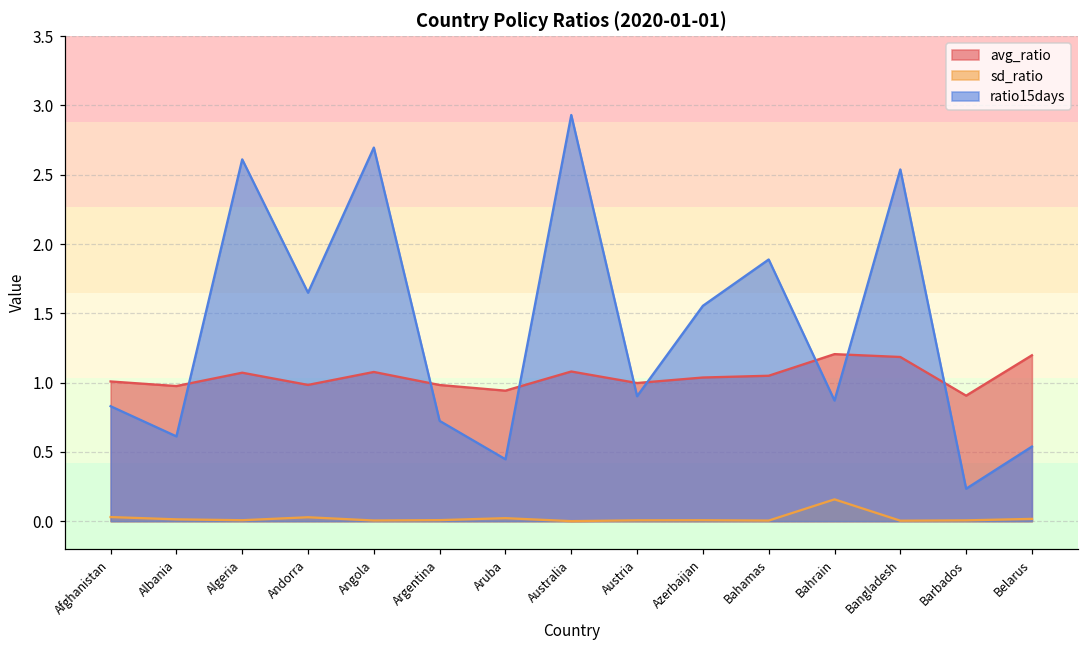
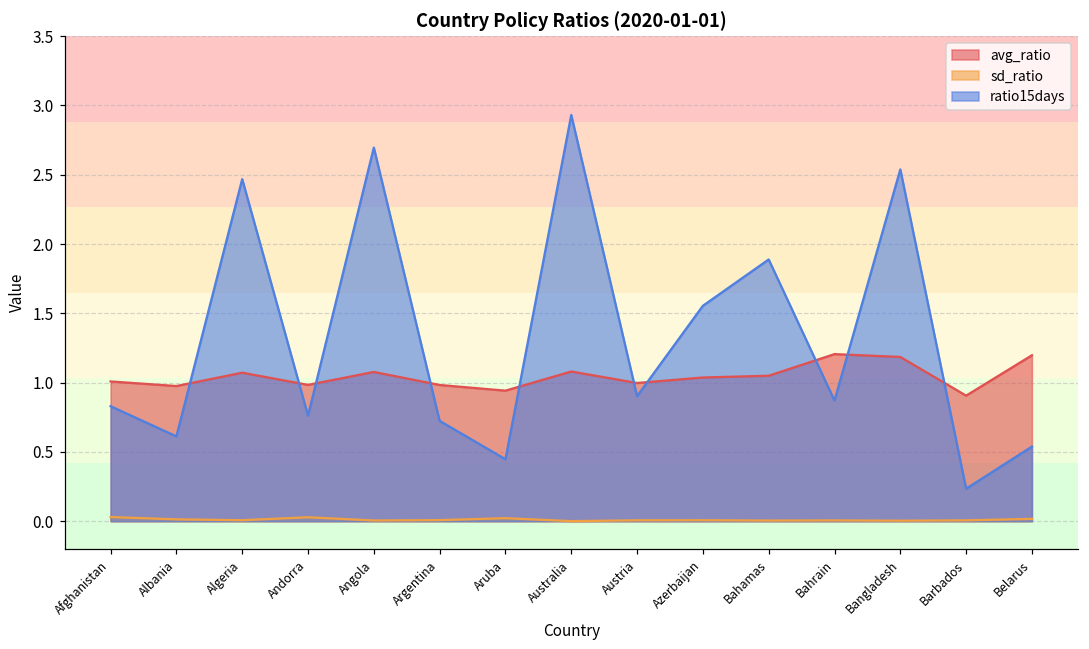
  {
    "avg_ratio": {
      "Afghanistan": 1.01,
      "Albania": 0.98,
      "Algeria": 1.07,
      "Andorra": 0.98,
      "Angola": 1.08,
      "Argentina": 0.98,
      "Aruba": 0.94,
      "Australia": 1.08,
      "Austria": 1.00,
      "Azerbaijan": 1.04,
      "Bahamas": 1.05,
      "Bahrain": 1.21,
      "Bangladesh": 1.18,
      "Barbados": 0.91,
      "Belarus": 1.20
    },
    "sd_ratio": {
      "Afghanistan": 0.03,
      "Albania": 0.01,
      "Algeria": 0.01,
      "Andorra": 0.03,
      "Angola": 0.00,
      "Argentina": 0.01,
      "Aruba": 0.02,
      "Australia": 0.00,
      "Austria": 0.01,
      "Azerbaijan": 0.01,
      "Bahamas": 0.00,
-     "Bahrain": 0.16,
+     "Bahrain": 0.01,
      "Bangladesh": 0.00,
      "Barbados": 0.01,
      "Belarus": 0.02
    },
    "ratio15days": {
      "Afghanistan": 0.83,
      "Albania": 0.61,
-     "Algeria": 2.61,
-     "Andorra": 1.65,
+     "Algeria": 2.47,
+     "Andorra": 0.76,
      "Angola": 2.70,
      "Argentina": 0.72,
      "Aruba": 0.45,
      "Australia": 2.93,
      "Austria": 0.90,
      "Azerbaijan": 1.55,
      "Bahamas": 1.89,
      "Bahrain": 0.87,
      "Bangladesh": 2.54,
      "Barbados": 0.23,
      "Belarus": 0.54
    }
  }
